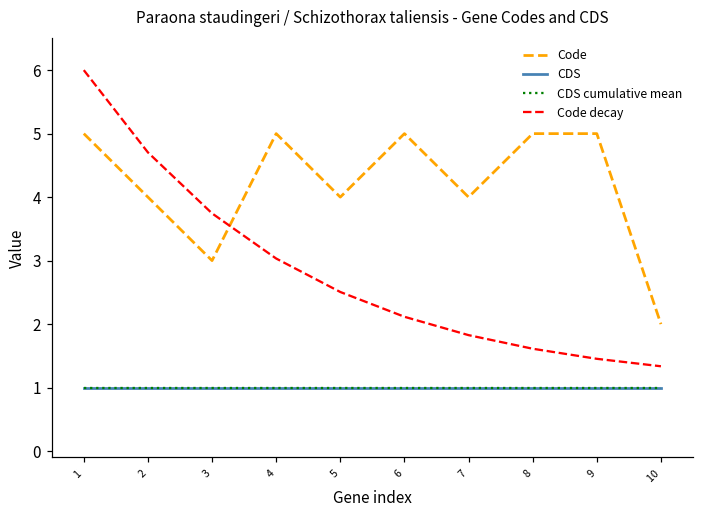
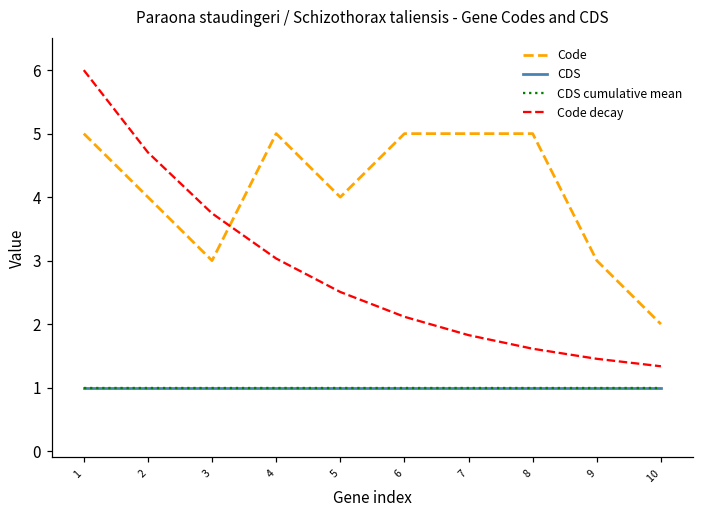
  {
    "Code": {
      "1": 5,
      "2": 4,
      "3": 3,
      "4": 5,
      "5": 4,
      "6": 5,
-     "7": 4,
+     "7": 5,
      "8": 5,
-     "9": 5,
+     "9": 3,
      "10": 2
    },
    "CDS cumulative mean": {
      "1": 1,
      "2": 1,
      "3": 1,
      "4": 1,
      "5": 1,
      "6": 1,
      "7": 1,
      "8": 1,
      "9": 1,
      "10": 1
    },
    "Code decay": {
      "1": 6,
      "2": 4.7,
      "3": 3.7,
      "4": 3,
      "5": 2.5,
      "6": 2.1,
      "7": 1.8,
      "8": 1.6,
      "9": 1.5,
      "10": 1.3
    }
  }
